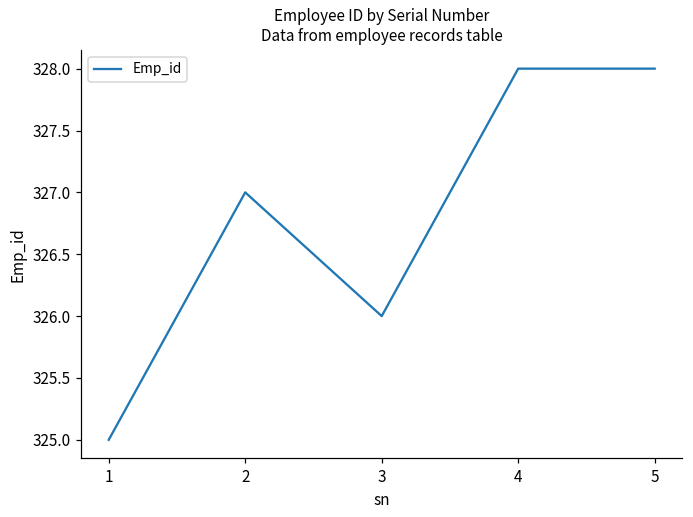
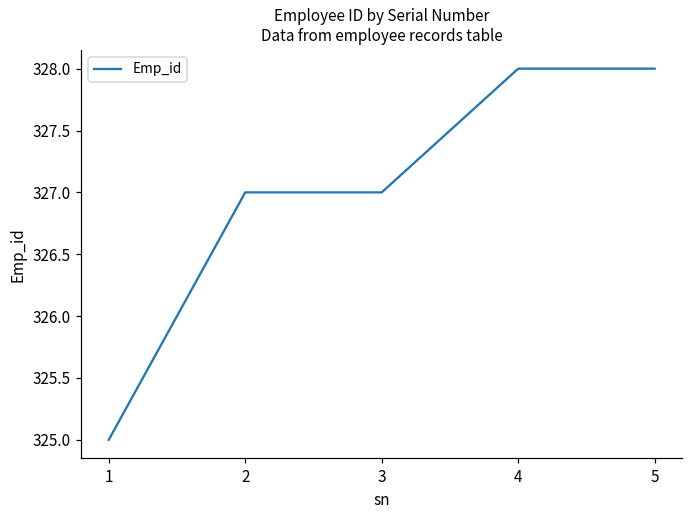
  {
    "1": 325,
    "2": 327,
-   "3": 326,
+   "3": 327,
    "4": 328,
    "5": 328
  }
